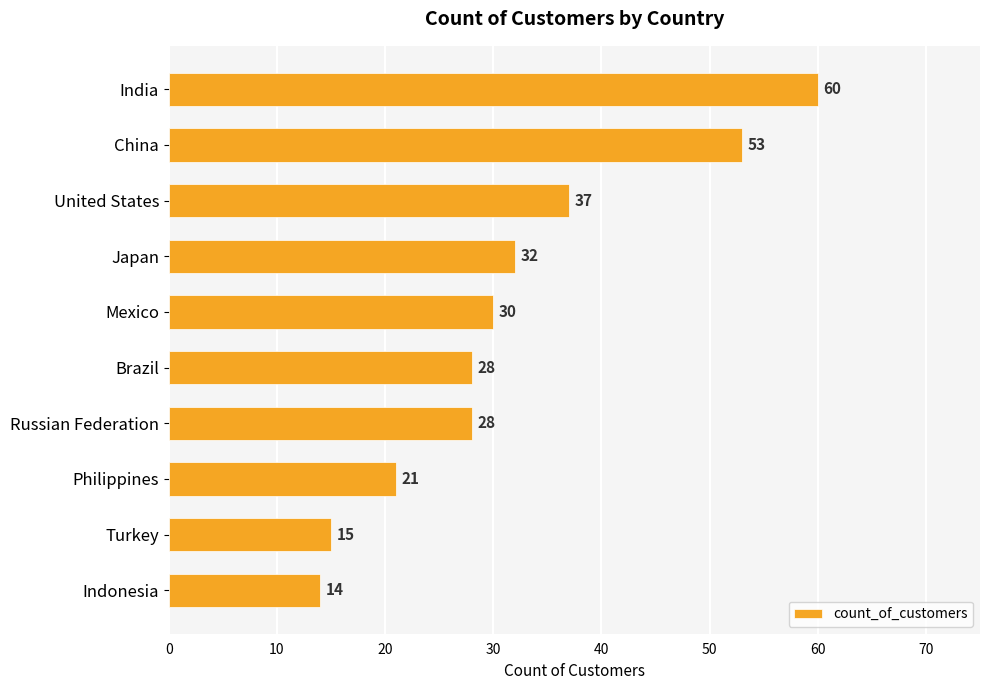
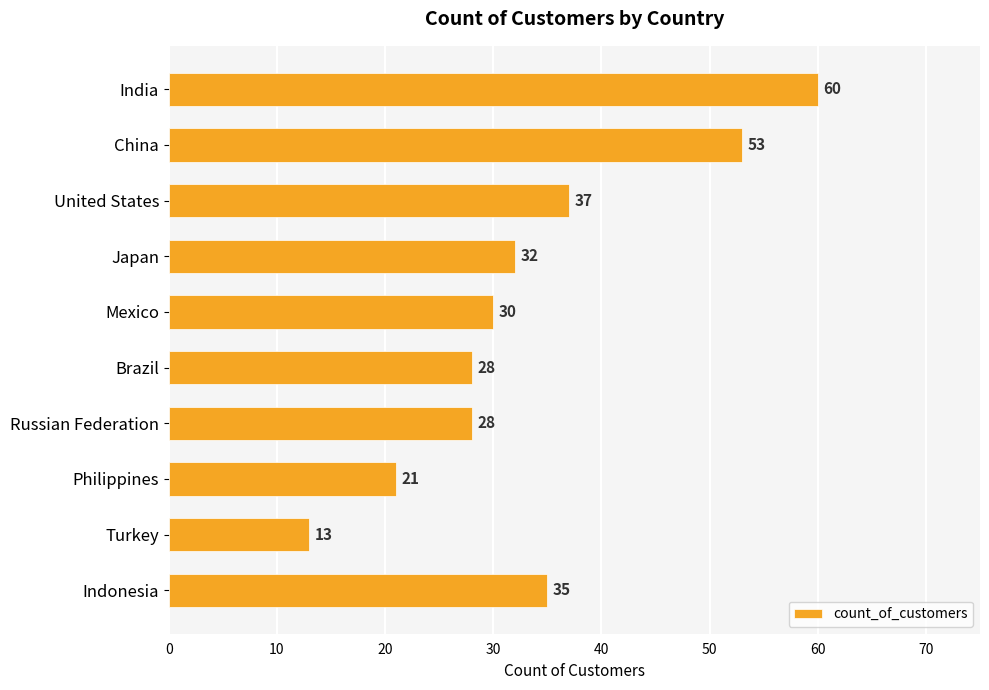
  {
    "India": 60,
    "China": 53,
    "United States": 37,
    "Japan": 32,
    "Mexico": 30,
    "Brazil": 28,
    "Russian Federation": 28,
    "Philippines": 21,
-   "Turkey": 15,
-   "Indonesia": 14
+   "Turkey": 13,
+   "Indonesia": 35
  }
